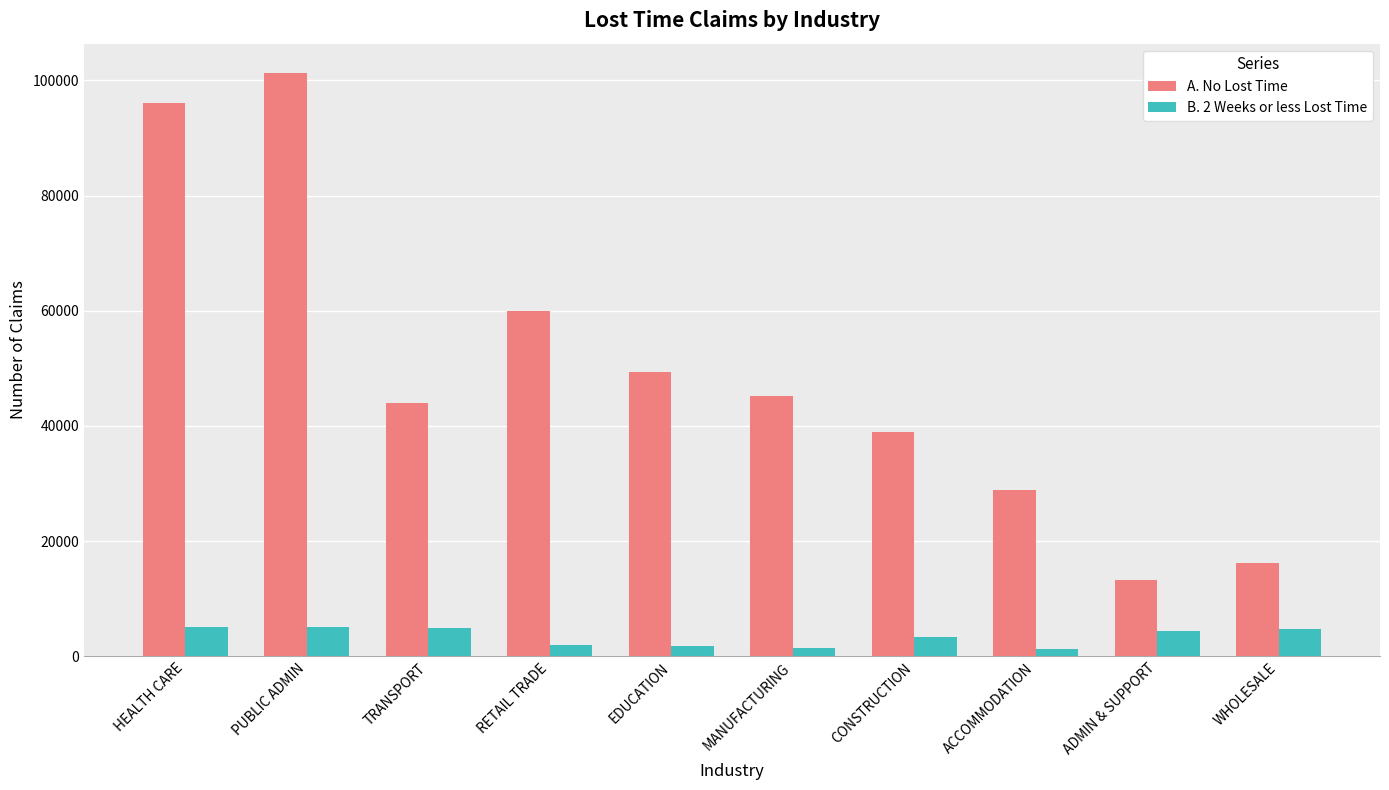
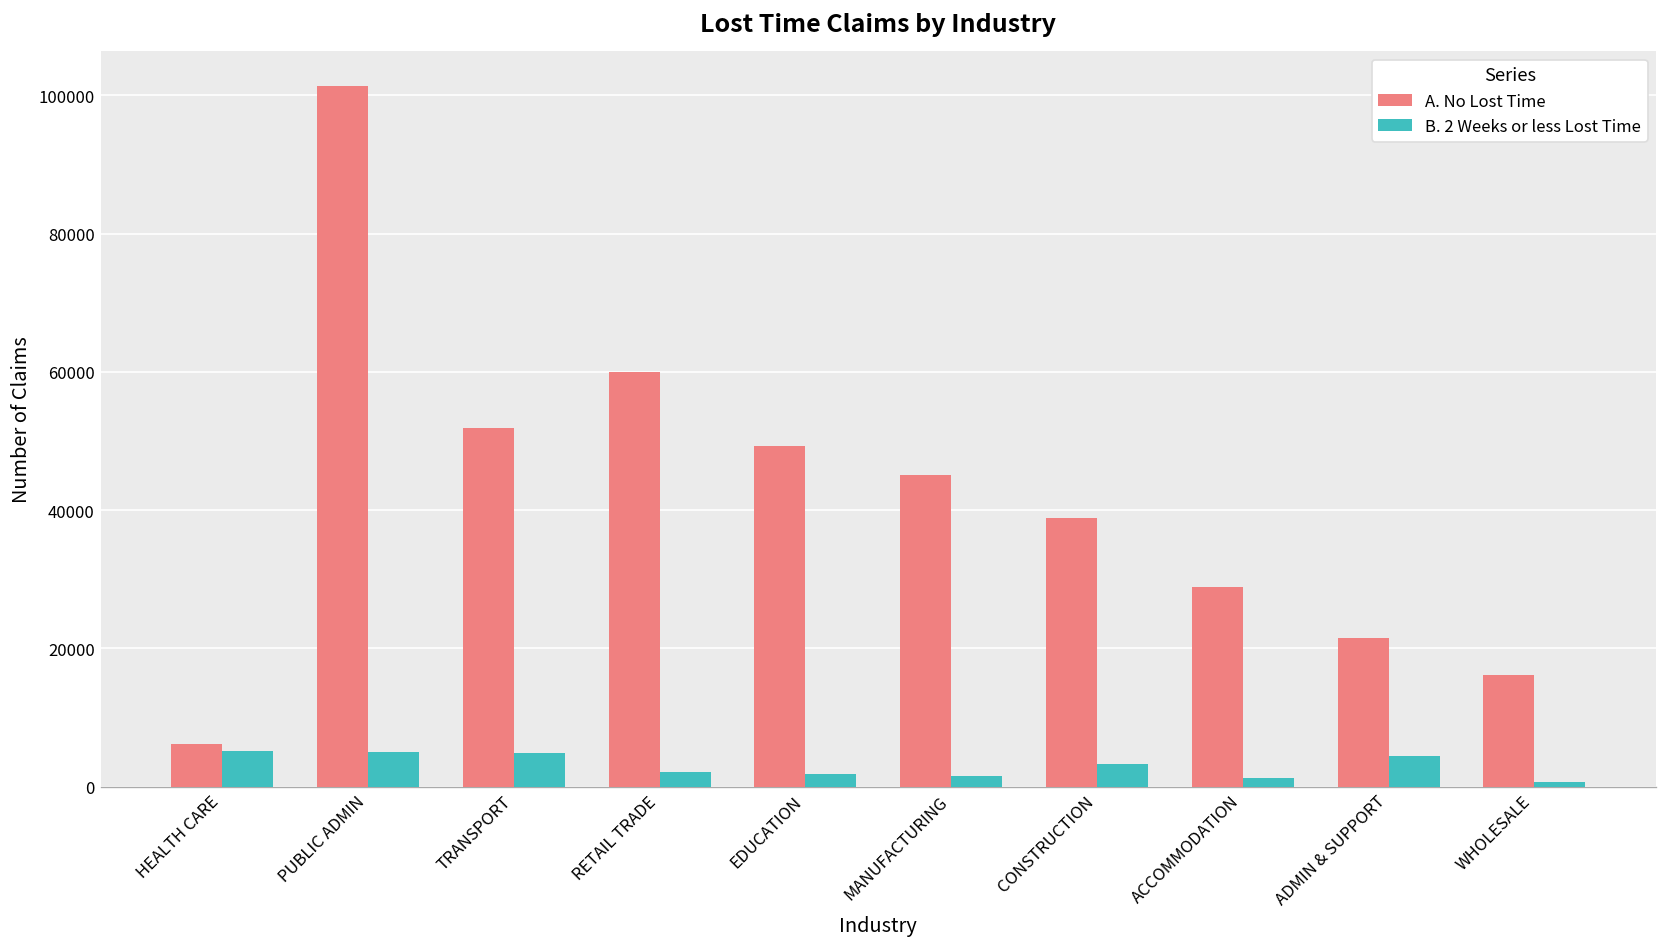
  {
    "A. No Lost Time": {
-     "HEALTH CARE": 96000,
+     "HEALTH CARE": 6000,
      "PUBLIC ADMIN": 101000,
-     "TRANSPORT": 44000,
+     "TRANSPORT": 52000,
      "RETAIL TRADE": 60000,
      "EDUCATION": 49000,
      "MANUFACTURING": 45000,
      "CONSTRUCTION": 39000,
      "ACCOMMODATION": 29000,
-     "ADMIN & SUPPORT": 13000,
+     "ADMIN & SUPPORT": 21000,
      "WHOLESALE": 16000
    },
    "B. 2 Weeks or less Lost Time": {
      "HEALTH CARE": 5000,
      "PUBLIC ADMIN": 5000,
      "TRANSPORT": 5000,
      "RETAIL TRADE": 2000,
      "EDUCATION": 2000,
      "MANUFACTURING": 2000,
      "CONSTRUCTION": 3000,
      "ACCOMMODATION": 1000,
      "ADMIN & SUPPORT": 4000,
-     "WHOLESALE": 5000
+     "WHOLESALE": 1000
    }
  }
